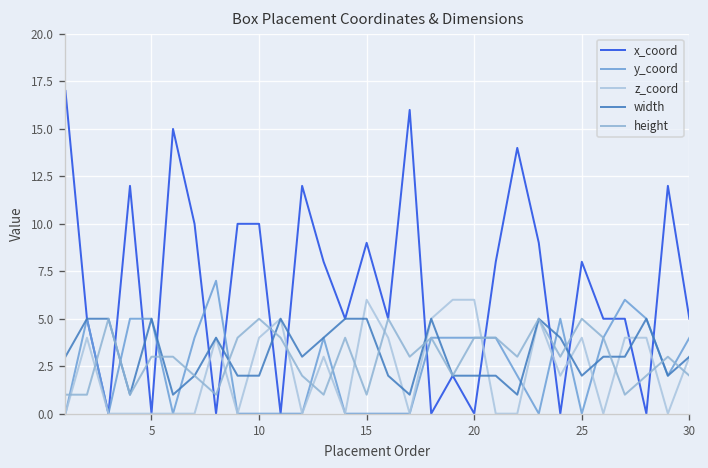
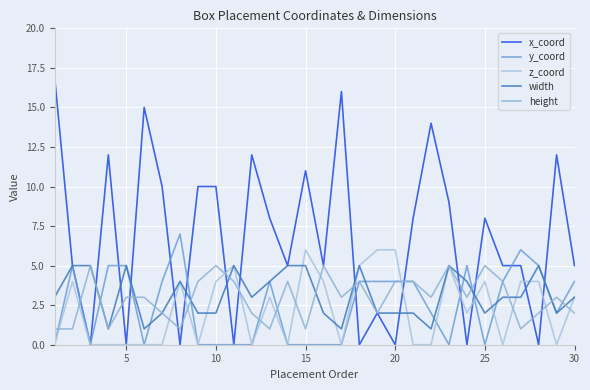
  {
    "x_coord": {
      "10": 10,
-     "15": 9,
+     "15": 11,
      "20": 0,
      "25": 8,
      "30": 5
    },
    "width": {
      "10": 2,
      "15": 5,
      "20": 2,
      "25": 2
    }
  }
